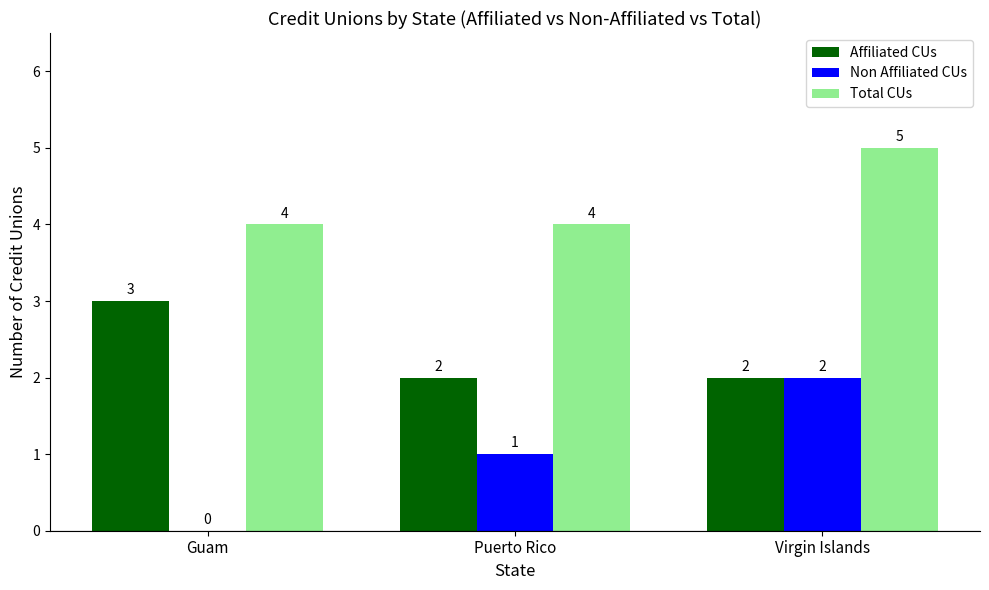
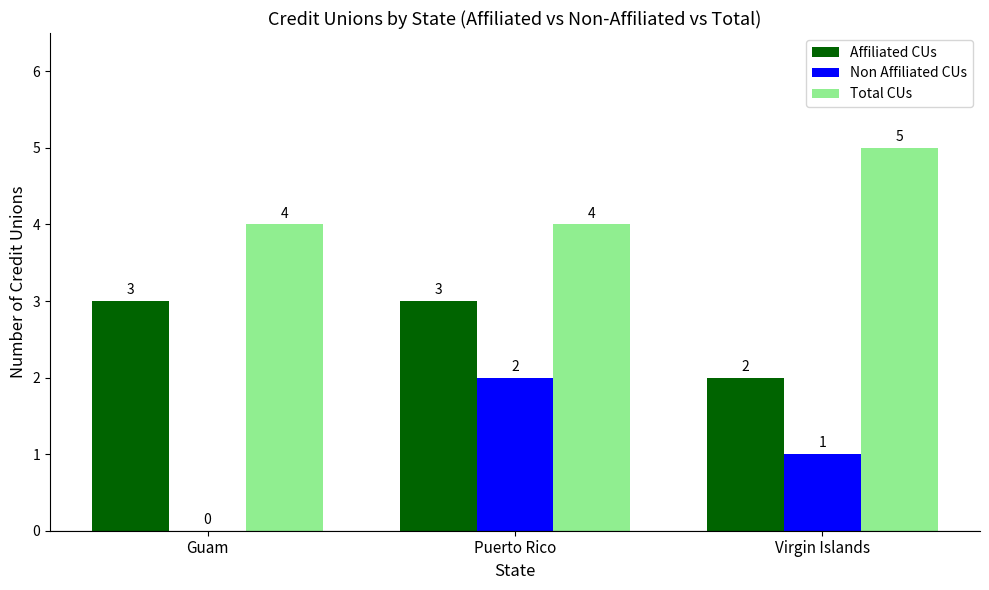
  {
    "Affiliated CUs": {
      "Guam": 3,
-     "Puerto Rico": 2,
+     "Puerto Rico": 3,
      "Virgin Islands": 2
    },
    "Non Affiliated CUs": {
      "Guam": 0,
-     "Puerto Rico": 1,
-     "Virgin Islands": 2
+     "Puerto Rico": 2,
+     "Virgin Islands": 1
    },
    "Total CUs": {
      "Guam": 4,
      "Puerto Rico": 4,
      "Virgin Islands": 5
    }
  }
